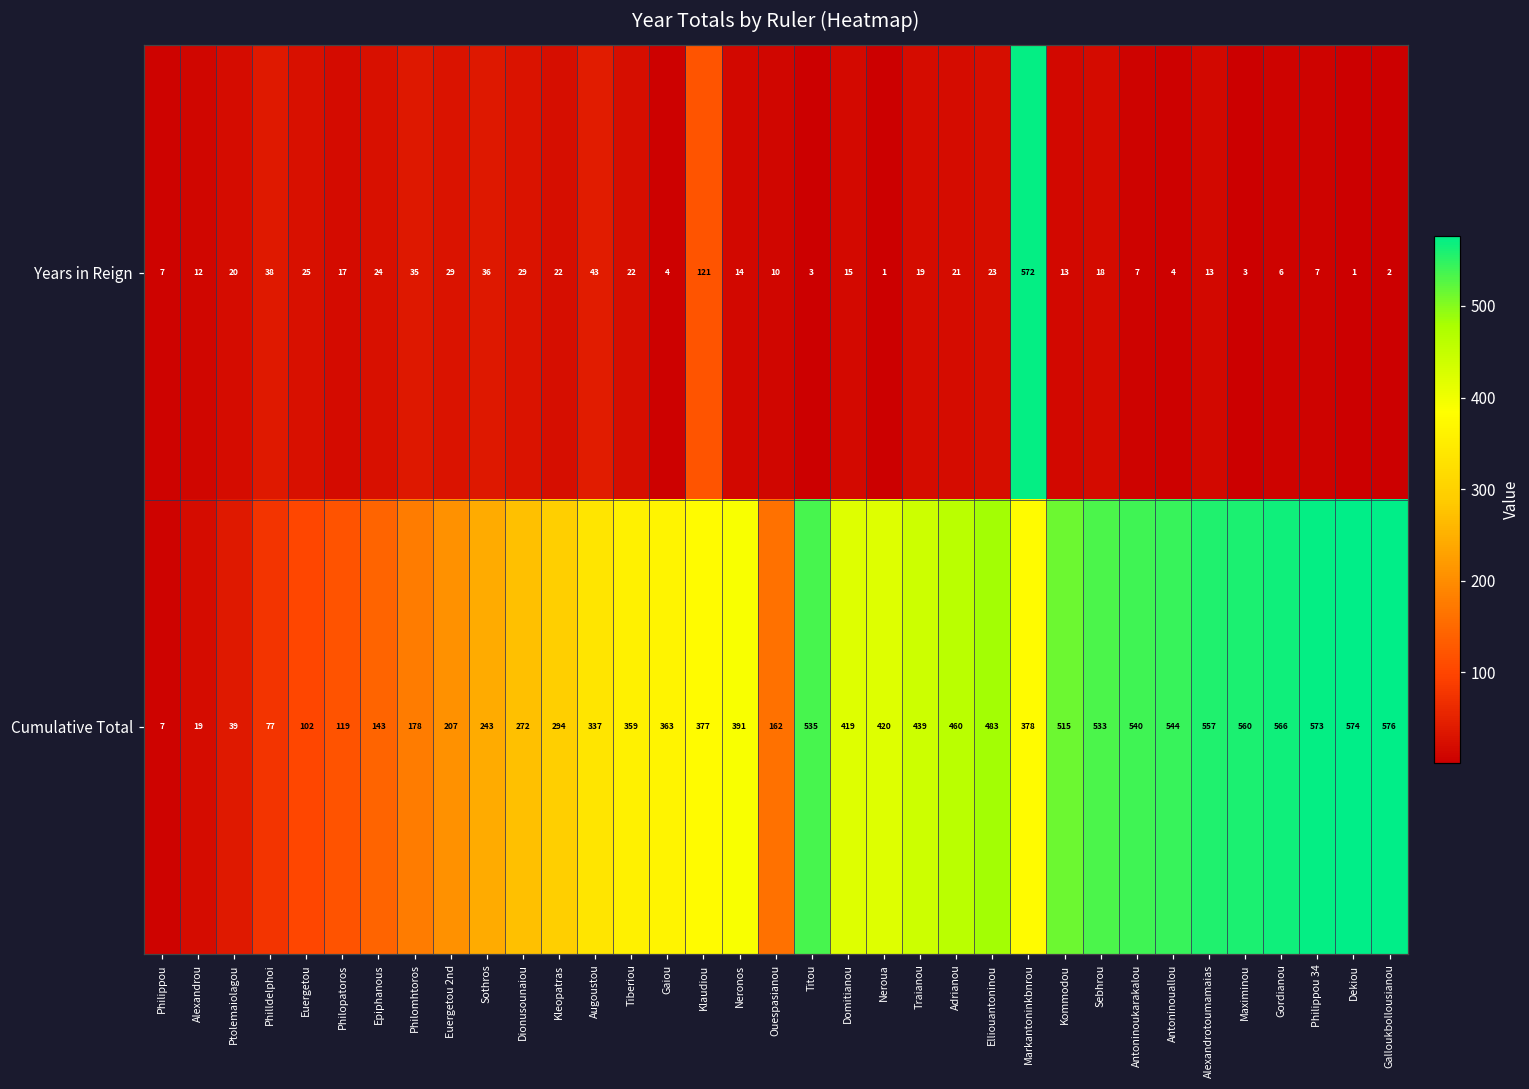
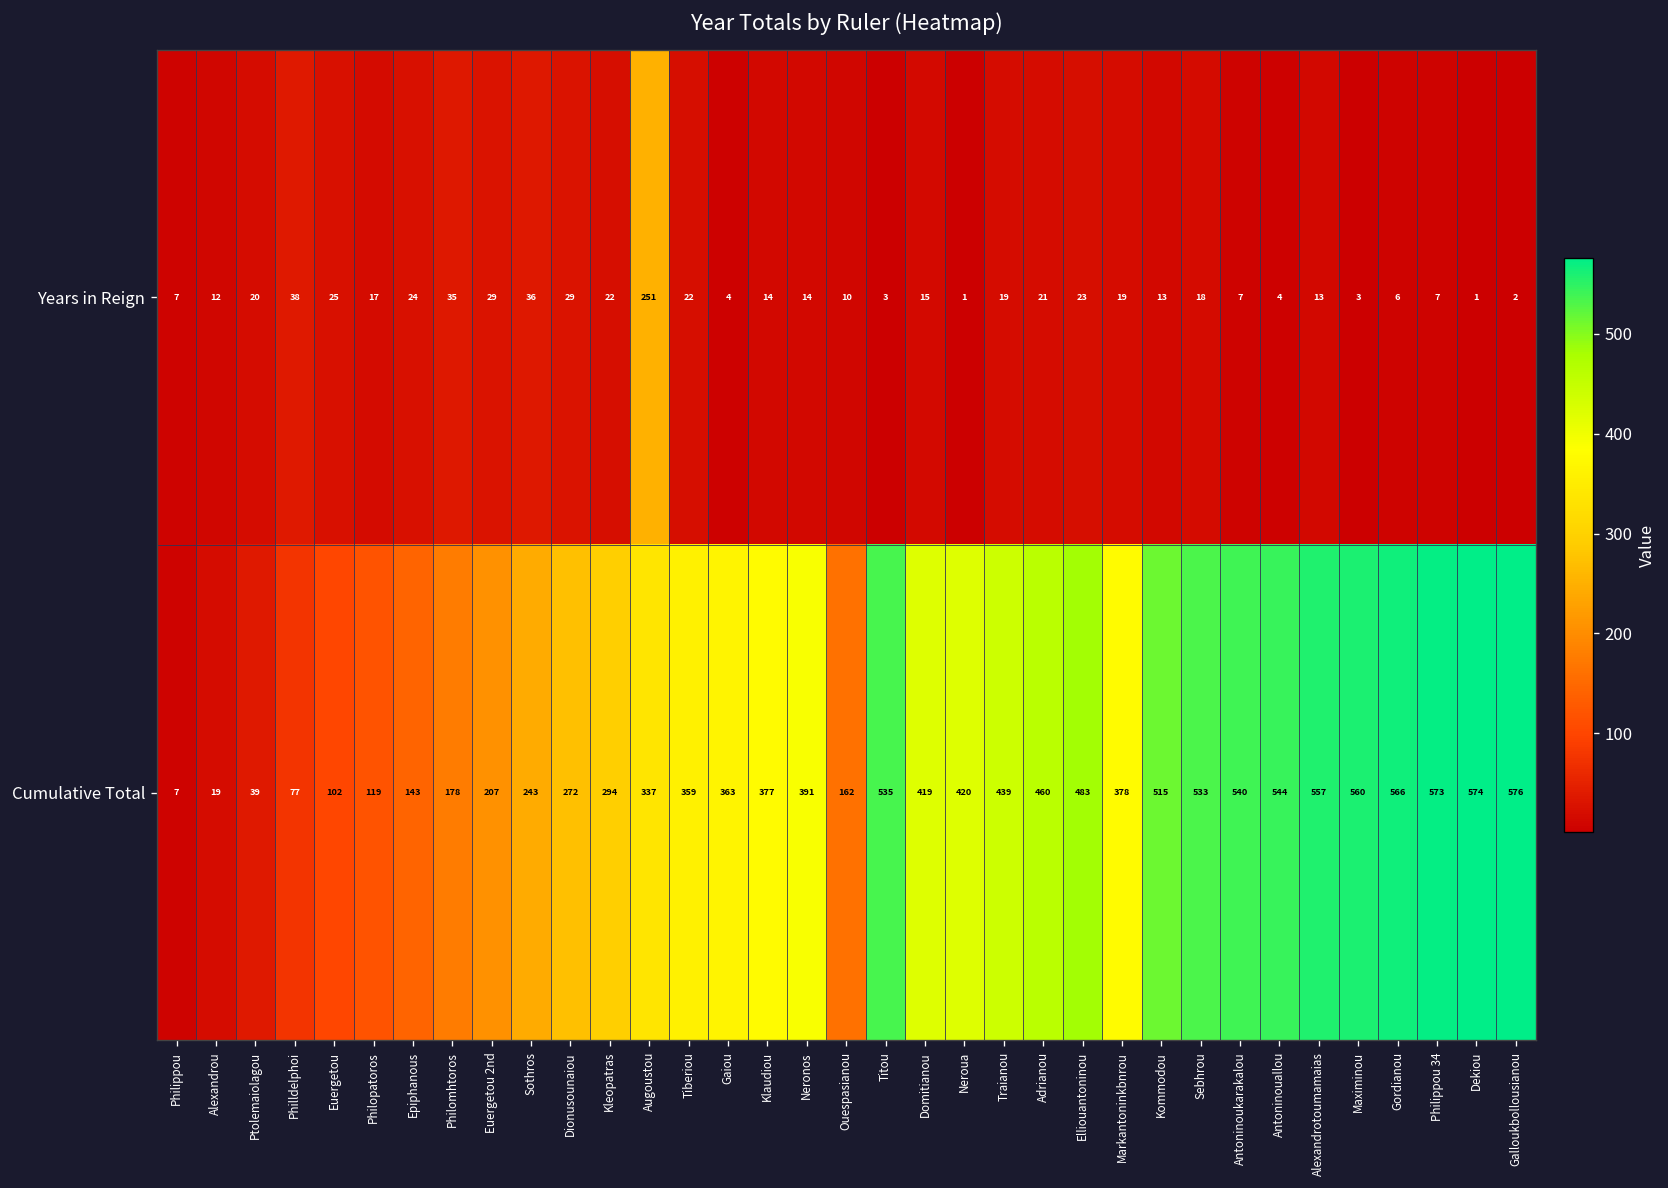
  {
    "Years in Reign": {
      "Philippou": 7,
      "Alexandrou": 12,
      "Ptolemaiolagou": 20,
      "Philldelphoi": 38,
      "Euergetou": 25,
      "Philopatoros": 17,
      "Epiphanous": 24,
      "Philomhtoros": 35,
      "Euergetou 2nd": 29,
      "Sothros": 36,
      "Dionusounaiou": 29,
      "Kleopatras": 22,
-     "Augoustou": 43,
+     "Augoustou": 251,
      "Tiberiou": 22,
      "Gaiou": 4,
-     "Klaudiou": 121,
+     "Klaudiou": 14,
      "Neronos": 14,
      "Ouespasianou": 10,
      "Titou": 3,
      "Domitianou": 15,
      "Neroua": 1,
      "Traianou": 19,
      "Adrianou": 21,
      "Elliouantoninou": 23,
-     "Markantoninkbnrou": 572,
+     "Markantoninkbnrou": 19,
      "Kommodou": 13,
      "Sebhrou": 18,
      "Antoninoukarakalou": 7,
      "Antoninouallou": 4,
      "Alexandrotoumamaias": 13,
      "Maximinou": 3,
      "Gordianou": 6,
      "Philippou 34": 7,
      "Dekiou": 1,
      "Galloukbollousianou": 2
    },
    "Cumulative Total": {
      "Philippou": 7,
      "Alexandrou": 19,
      "Ptolemaiolagou": 39,
      "Philldelphoi": 77,
      "Euergetou": 102,
      "Philopatoros": 119,
      "Epiphanous": 143,
      "Philomhtoros": 178,
      "Euergetou 2nd": 207,
      "Sothros": 243,
      "Dionusounaiou": 272,
      "Kleopatras": 294,
      "Augoustou": 337,
      "Tiberiou": 359,
      "Gaiou": 363,
      "Klaudiou": 377,
      "Neronos": 391,
      "Ouespasianou": 162,
      "Titou": 535,
      "Domitianou": 419,
      "Neroua": 420,
      "Traianou": 439,
      "Adrianou": 460,
      "Elliouantoninou": 483,
      "Markantoninkbnrou": 378,
      "Kommodou": 515,
      "Sebhrou": 533,
      "Antoninoukarakalou": 540,
      "Antoninouallou": 544,
      "Alexandrotoumamaias": 557,
      "Maximinou": 560,
      "Gordianou": 566,
      "Philippou 34": 573,
      "Dekiou": 574,
      "Galloukbollousianou": 576
    }
  }
